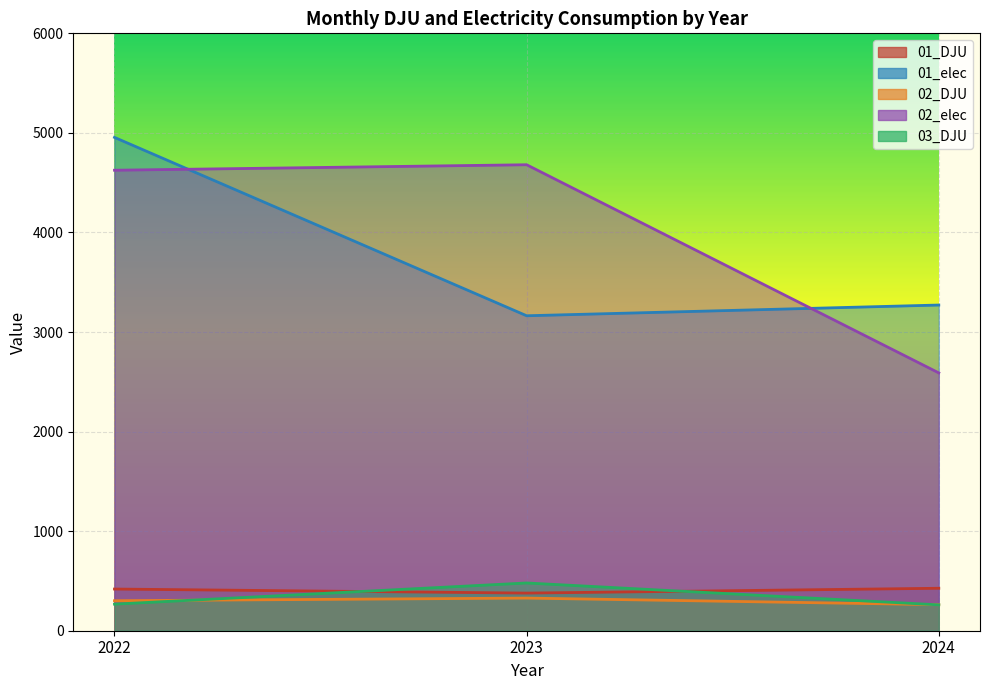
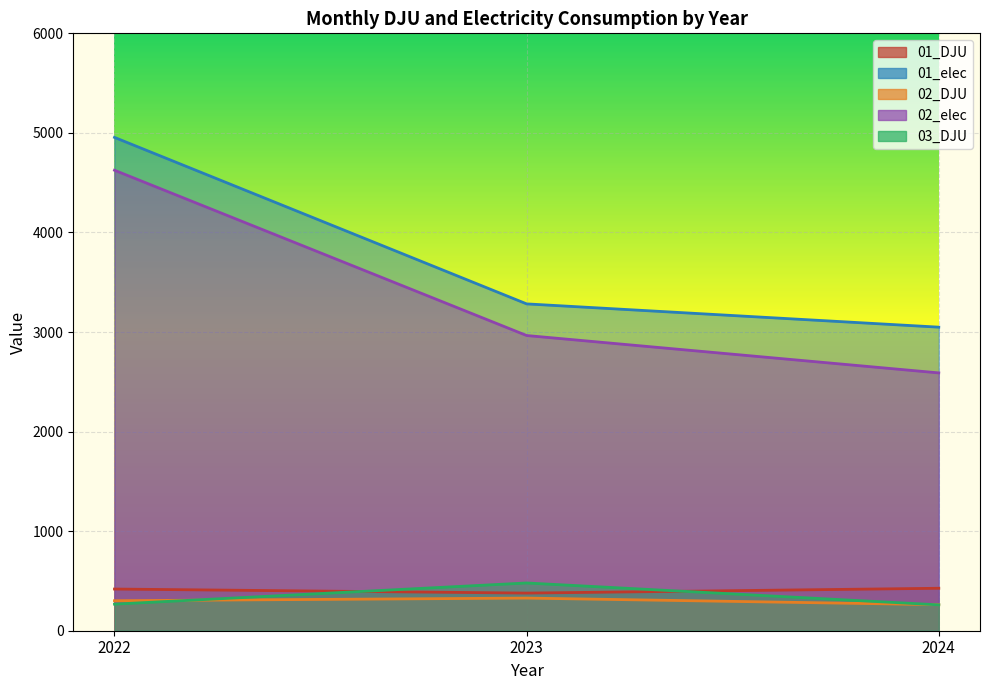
  {
    "01_elec": {
      "2022": 5000,
-     "2023": 3200,
-     "2024": 3300
+     "2023": 3300,
+     "2024": 3000
    },
    "02_elec": {
      "2022": 4600,
-     "2023": 4700,
+     "2023": 3000,
      "2024": 2600
    },
    "03_DJU": {
      "2022": 300,
      "2023": 500
    }
  }
